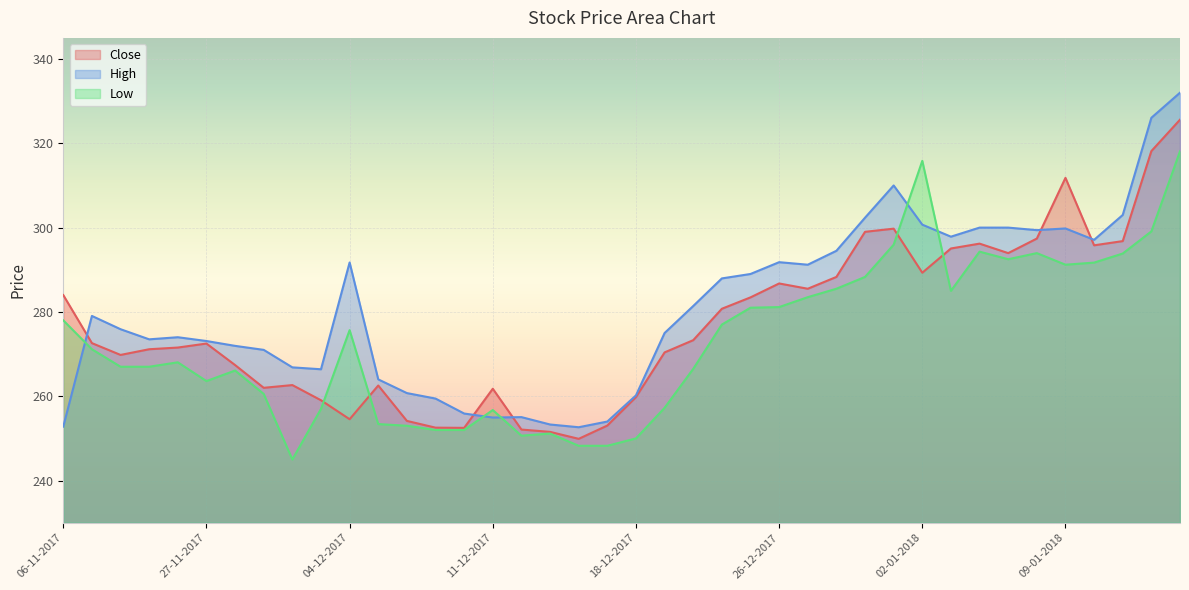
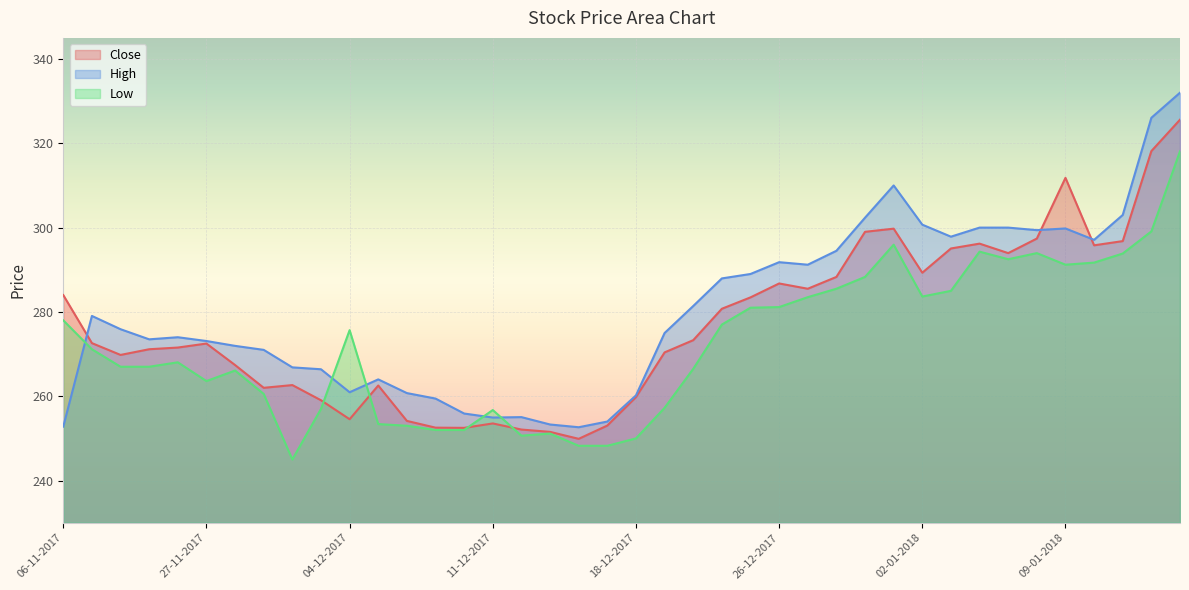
  {
    "Close": {
      "06-11-2017": 284,
      "04-12-2017": 255,
-     "11-12-2017": 262,
+     "11-12-2017": 254,
      "26-12-2017": 287,
      "02-01-2018": 289,
      "09-01-2018": 312
    },
    "High": {
      "06-11-2017": 253,
-     "04-12-2017": 292,
+     "04-12-2017": 261,
      "11-12-2017": 255,
      "26-12-2017": 292,
      "02-01-2018": 301,
      "09-01-2018": 300
    },
    "Low": {
      "06-11-2017": 278,
      "27-11-2017": 264,
      "04-12-2017": 276,
      "11-12-2017": 257,
      "18-12-2017": 250,
      "26-12-2017": 281,
-     "02-01-2018": 316,
+     "02-01-2018": 284,
      "09-01-2018": 291
    }
  }
